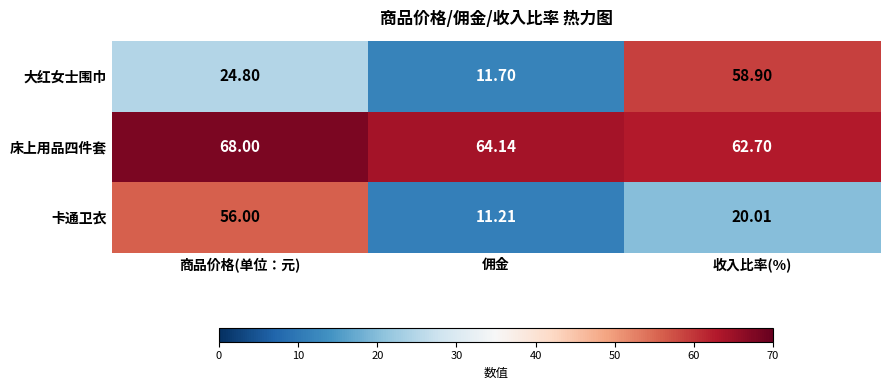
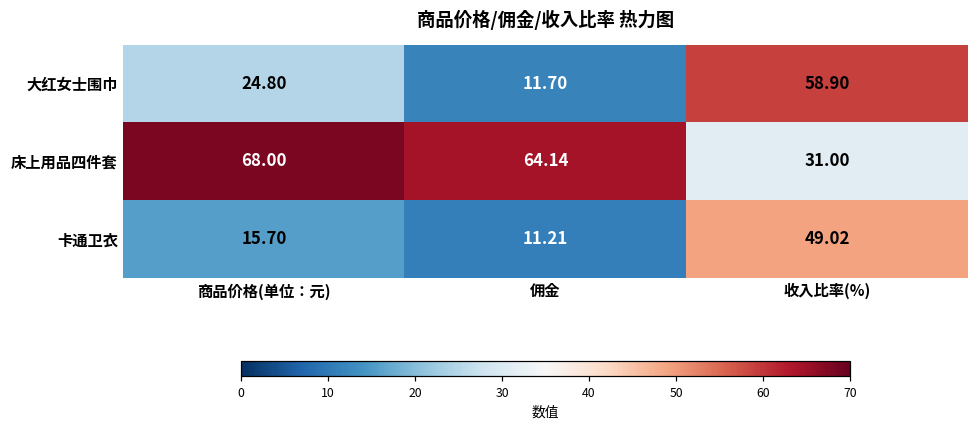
  {
    "大红女士围巾": {
      "商品价格(单位：元)": 24.80,
      "佣金": 11.70,
      "收入比率(%)": 58.90
    },
    "床上用品四件套": {
      "商品价格(单位：元)": 68.00,
      "佣金": 64.14,
-     "收入比率(%)": 62.70
+     "收入比率(%)": 31.00
    },
    "卡通卫衣": {
-     "商品价格(单位：元)": 56.00,
+     "商品价格(单位：元)": 15.70,
      "佣金": 11.21,
-     "收入比率(%)": 20.01
+     "收入比率(%)": 49.02
    }
  }
